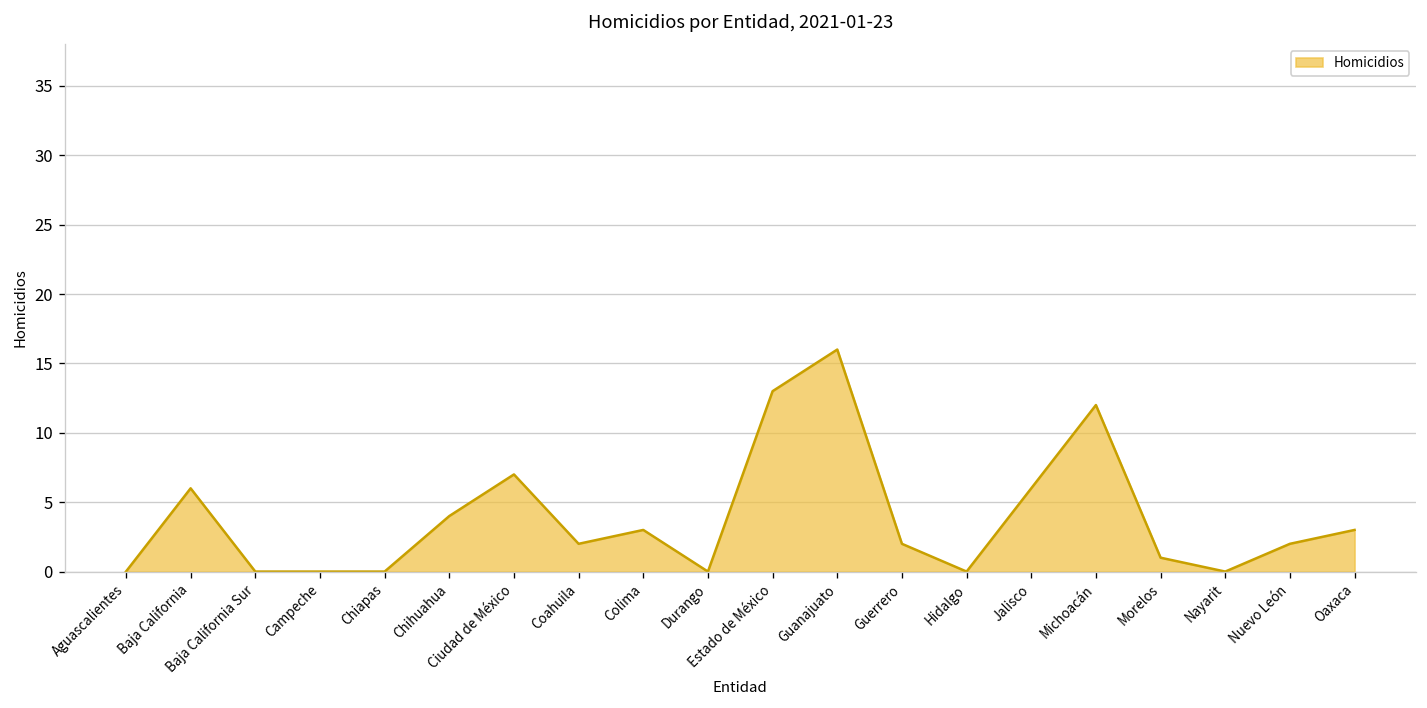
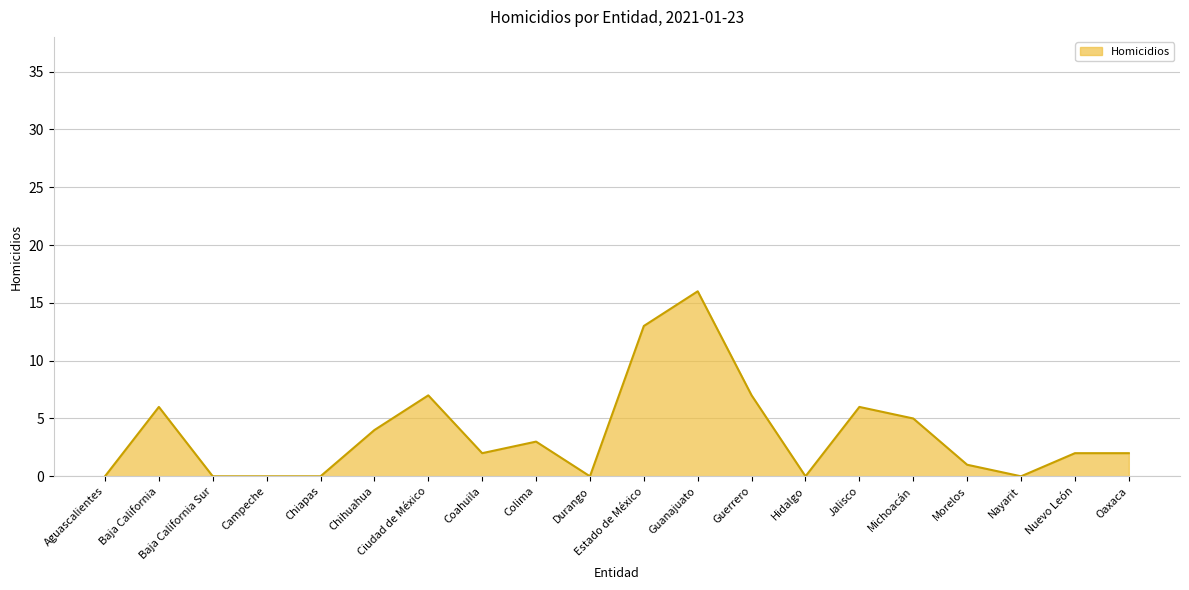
  {
    "Aguascalientes": 0,
    "Baja California": 6,
    "Baja California Sur": 0,
    "Campeche": 0,
    "Chiapas": 0,
    "Chihuahua": 4,
    "Ciudad de México": 7,
    "Coahuila": 2,
    "Colima": 3,
    "Durango": 0,
    "Estado de México": 13,
    "Guanajuato": 16,
-   "Guerrero": 2,
+   "Guerrero": 7,
    "Hidalgo": 0,
    "Jalisco": 6,
-   "Michoacán": 12,
+   "Michoacán": 5,
    "Morelos": 1,
    "Nayarit": 0,
    "Nuevo León": 2,
-   "Oaxaca": 3
+   "Oaxaca": 2
  }
